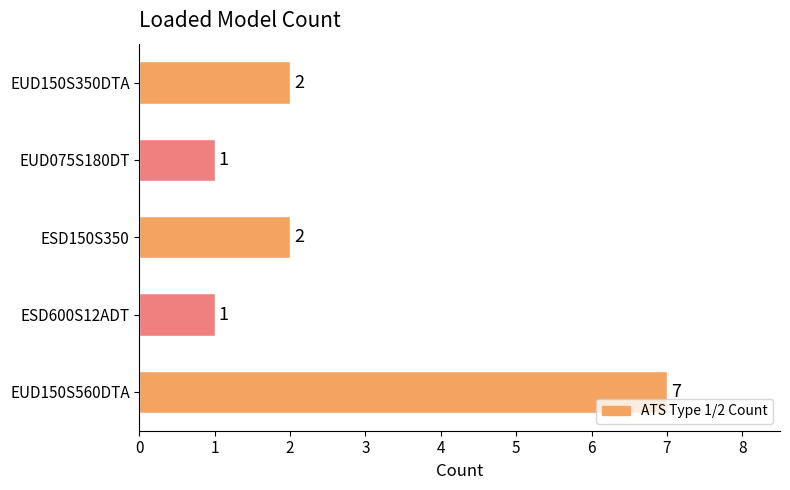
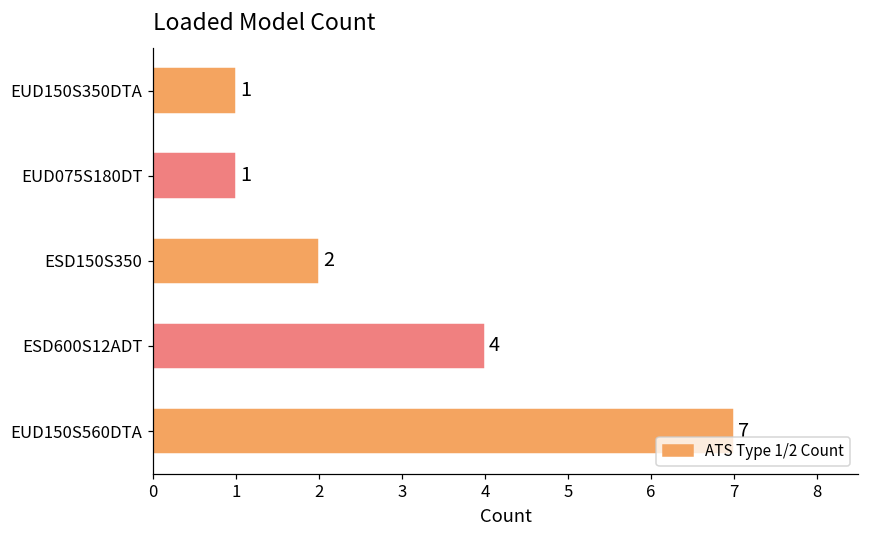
  {
-   "EUD150S350DTA": 2,
+   "EUD150S350DTA": 1,
    "EUD075S180DT": 1,
    "ESD150S350": 2,
-   "ESD600S12ADT": 1
+   "ESD600S12ADT": 4
  }
